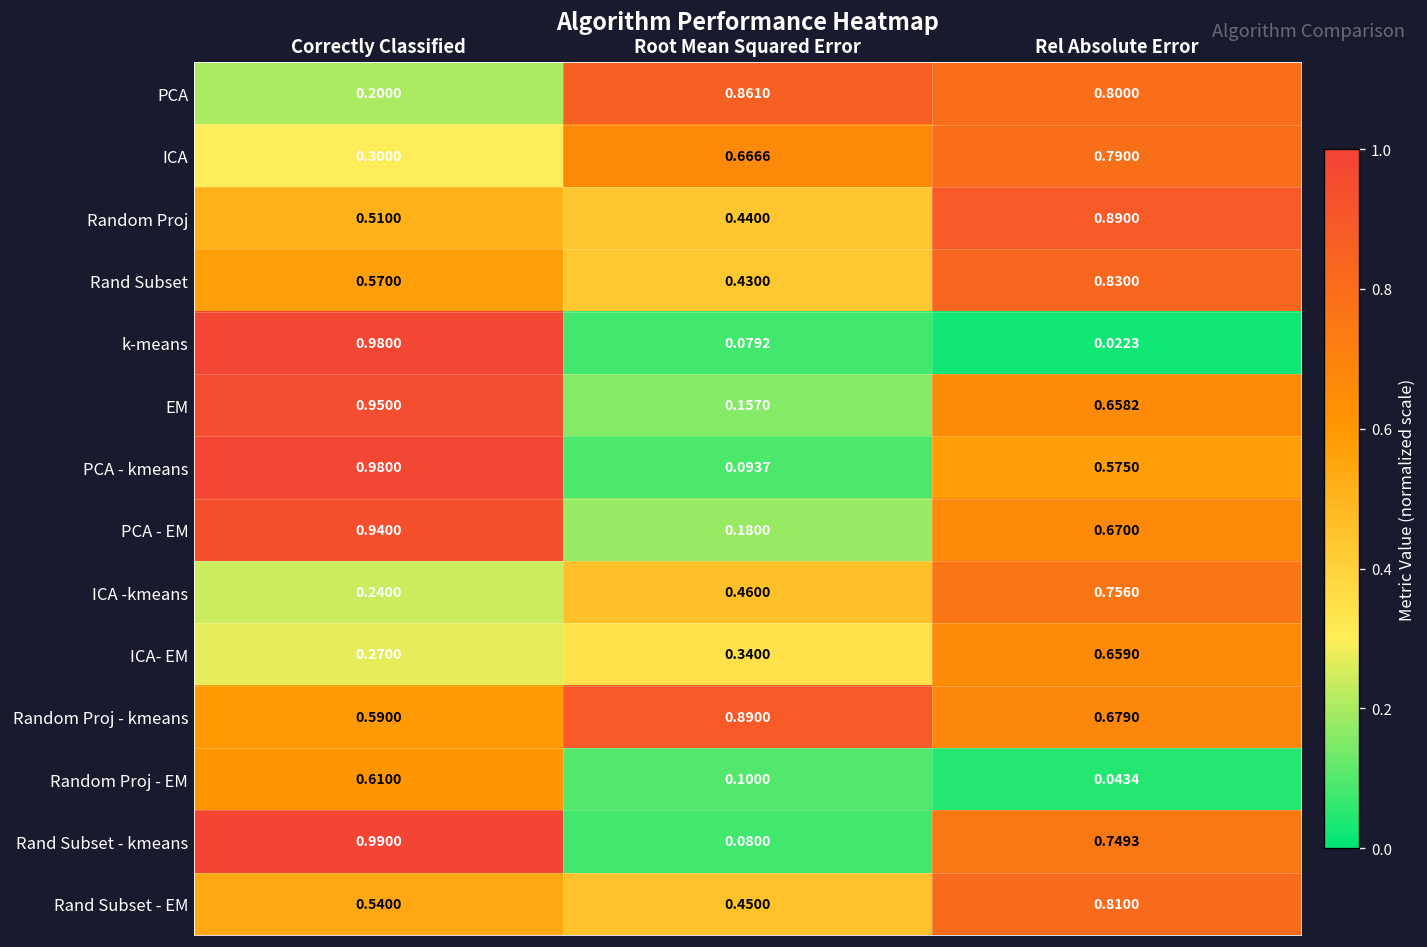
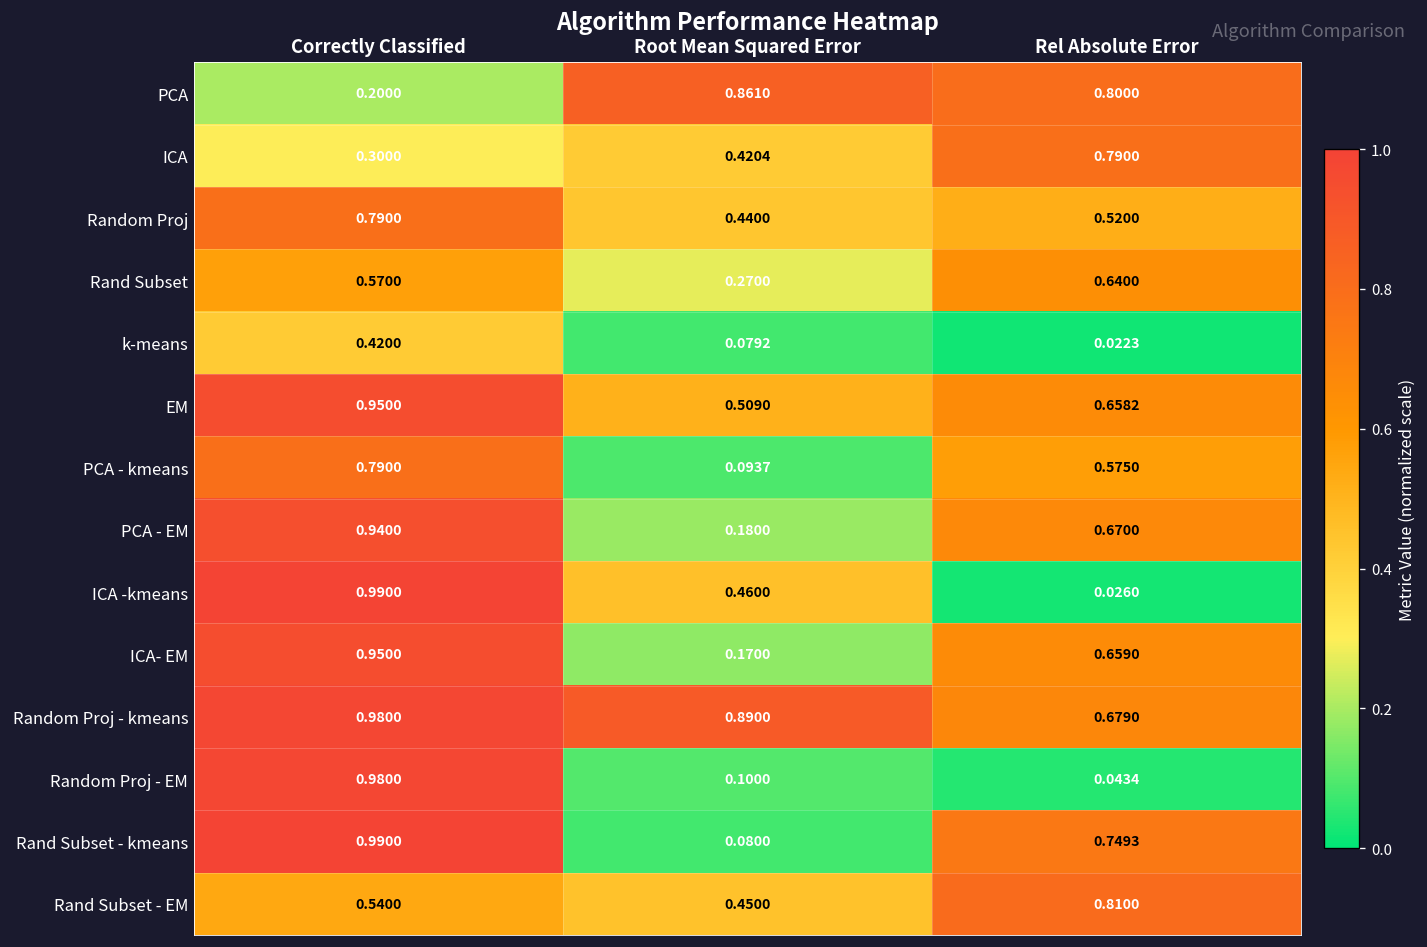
  {
    "PCA": {
      "Correctly Classified": 0.2000,
      "Root Mean Squared Error": 0.8610,
      "Rel Absolute Error": 0.8000
    },
    "ICA": {
      "Correctly Classified": 0.3000,
-     "Root Mean Squared Error": 0.6666,
+     "Root Mean Squared Error": 0.4204,
      "Rel Absolute Error": 0.7900
    },
    "Random Proj": {
-     "Correctly Classified": 0.5100,
+     "Correctly Classified": 0.7900,
      "Root Mean Squared Error": 0.4400,
-     "Rel Absolute Error": 0.8900
+     "Rel Absolute Error": 0.5200
    },
    "Rand Subset": {
      "Correctly Classified": 0.5700,
-     "Root Mean Squared Error": 0.4300,
-     "Rel Absolute Error": 0.8300
+     "Root Mean Squared Error": 0.2700,
+     "Rel Absolute Error": 0.6400
    },
    "k-means": {
-     "Correctly Classified": 0.9800,
+     "Correctly Classified": 0.4200,
      "Root Mean Squared Error": 0.0792,
      "Rel Absolute Error": 0.0223
    },
    "EM": {
      "Correctly Classified": 0.9500,
-     "Root Mean Squared Error": 0.1570,
+     "Root Mean Squared Error": 0.5090,
      "Rel Absolute Error": 0.6582
    },
    "PCA - kmeans": {
-     "Correctly Classified": 0.9800,
+     "Correctly Classified": 0.7900,
      "Root Mean Squared Error": 0.0937,
      "Rel Absolute Error": 0.5750
    },
    "PCA - EM": {
      "Correctly Classified": 0.9400,
      "Root Mean Squared Error": 0.1800,
      "Rel Absolute Error": 0.6700
    },
    "ICA -kmeans": {
-     "Correctly Classified": 0.2400,
+     "Correctly Classified": 0.9900,
      "Root Mean Squared Error": 0.4600,
-     "Rel Absolute Error": 0.7560
+     "Rel Absolute Error": 0.0260
    },
    "ICA- EM": {
-     "Correctly Classified": 0.2700,
-     "Root Mean Squared Error": 0.3400,
+     "Correctly Classified": 0.9500,
+     "Root Mean Squared Error": 0.1700,
      "Rel Absolute Error": 0.6590
    },
    "Random Proj - kmeans": {
-     "Correctly Classified": 0.5900,
+     "Correctly Classified": 0.9800,
      "Root Mean Squared Error": 0.8900,
      "Rel Absolute Error": 0.6790
    },
    "Random Proj - EM": {
-     "Correctly Classified": 0.6100,
+     "Correctly Classified": 0.9800,
      "Root Mean Squared Error": 0.1000,
      "Rel Absolute Error": 0.0434
    },
    "Rand Subset - kmeans": {
      "Correctly Classified": 0.9900,
      "Root Mean Squared Error": 0.0800,
      "Rel Absolute Error": 0.7493
    },
    "Rand Subset - EM": {
      "Correctly Classified": 0.5400,
      "Root Mean Squared Error": 0.4500,
      "Rel Absolute Error": 0.8100
    }
  }
